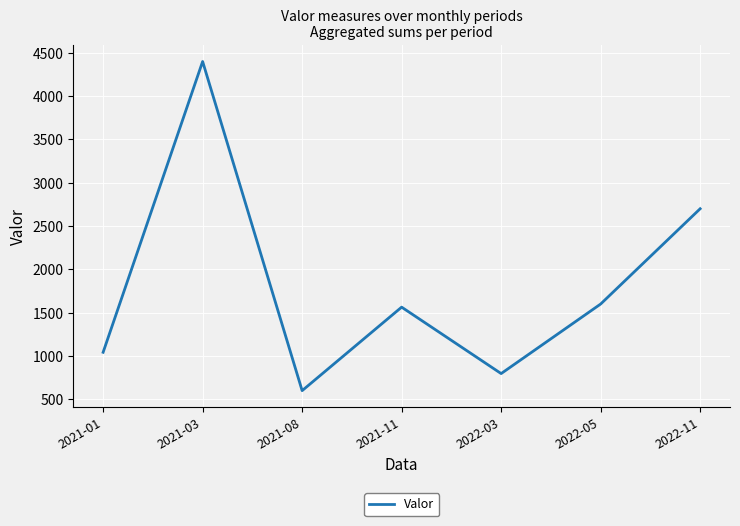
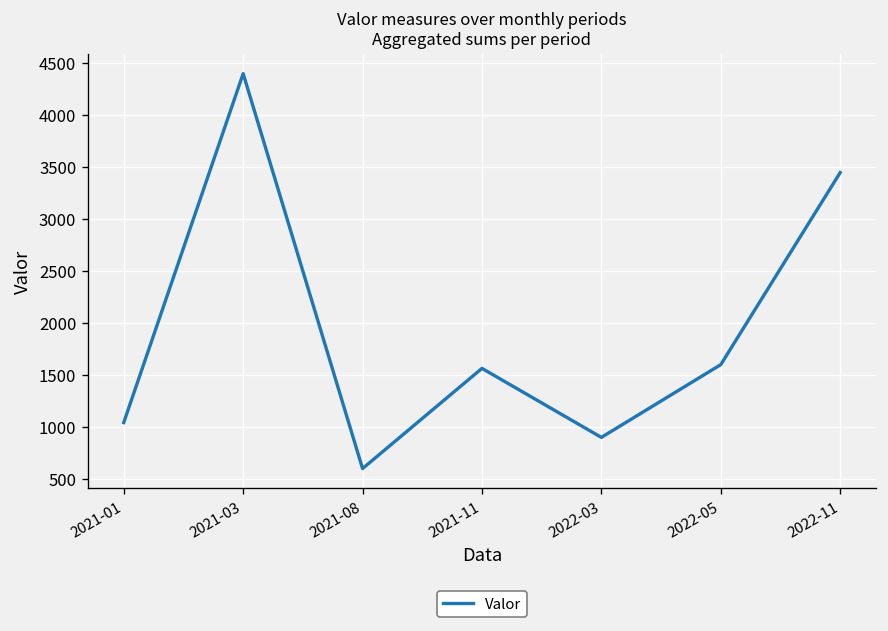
  {
    "2021-01": 1000,
    "2021-03": 4400,
    "2021-08": 600,
    "2021-11": 1600,
-   "2022-03": 800,
+   "2022-03": 900,
    "2022-05": 1600,
-   "2022-11": 2700
+   "2022-11": 3400
  }
